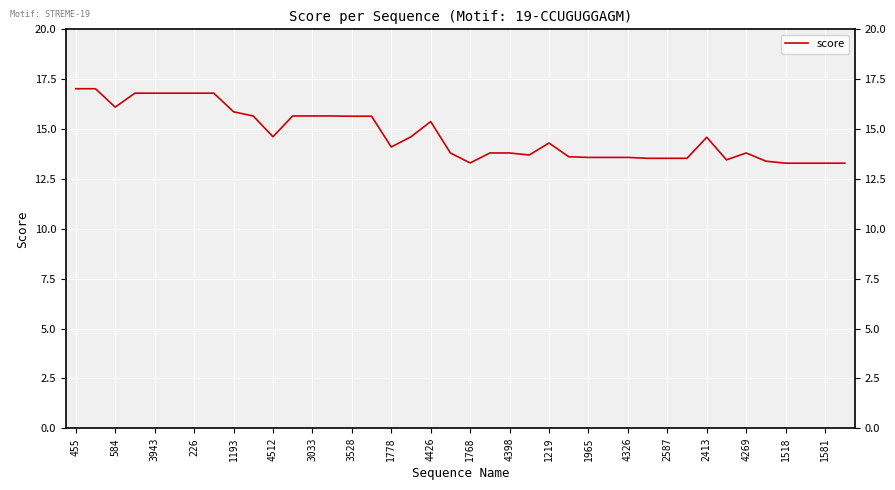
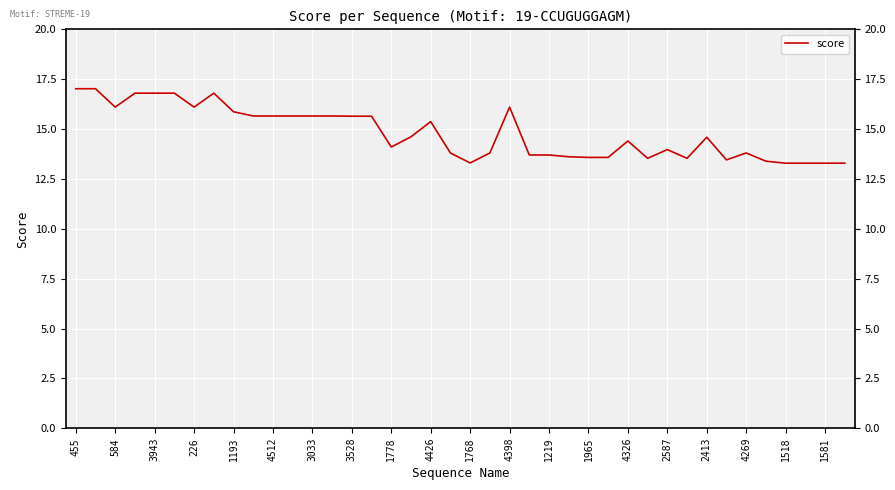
  {
    "455": 17.0,
    "584": 16.1,
    "3943": 16.8,
-   "226": 16.8,
+   "226": 16.1,
    "1193": 15.9,
-   "4512": 14.6,
+   "4512": 15.7,
    "3033": 15.7,
    "3528": 15.6,
    "1778": 14.1,
    "4426": 15.4,
    "1768": 13.3,
-   "4398": 13.8,
-   "1219": 14.3,
-   "4326": 13.6,
-   "2587": 13.5,
+   "4398": 16.1,
+   "1219": 13.7,
+   "4326": 14.4,
+   "2587": 14.0,
    "2413": 14.6,
    "4269": 13.8,
    "1518": 13.3,
    "1581": 13.3
  }
